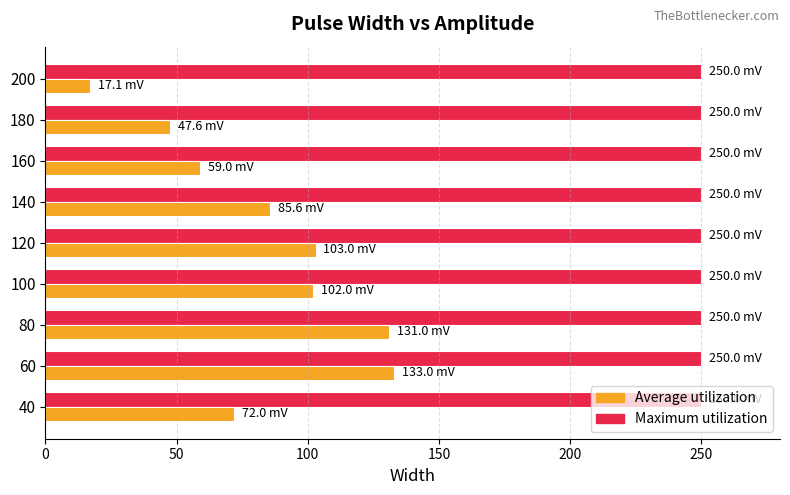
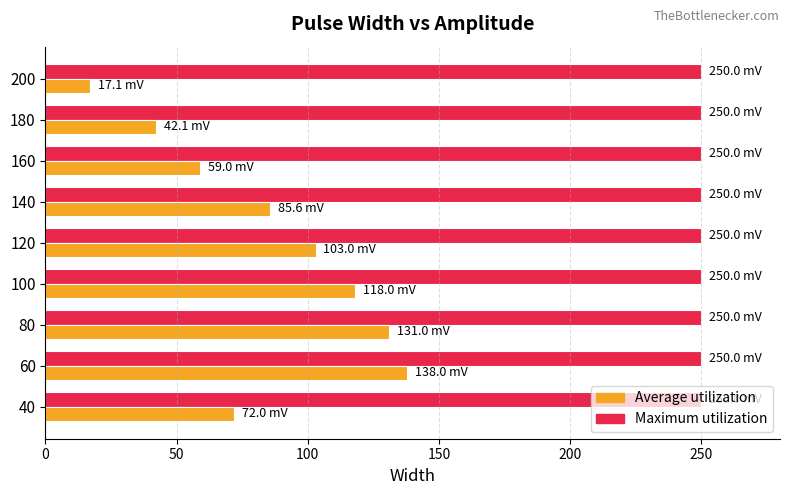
  {
    "Maximum utilization": {
      "200": 250.0,
      "180": 250.0,
      "160": 250.0,
      "140": 250.0,
      "120": 250.0,
      "100": 250.0,
      "80": 250.0,
      "60": 250.0
    },
    "Average utilization": {
      "200": 17.1,
-     "180": 47.6,
+     "180": 42.1,
      "160": 59.0,
      "140": 85.6,
      "120": 103.0,
-     "100": 102.0,
+     "100": 118.0,
      "80": 131.0,
-     "60": 133.0,
+     "60": 138.0,
      "40": 72.0
    }
  }
